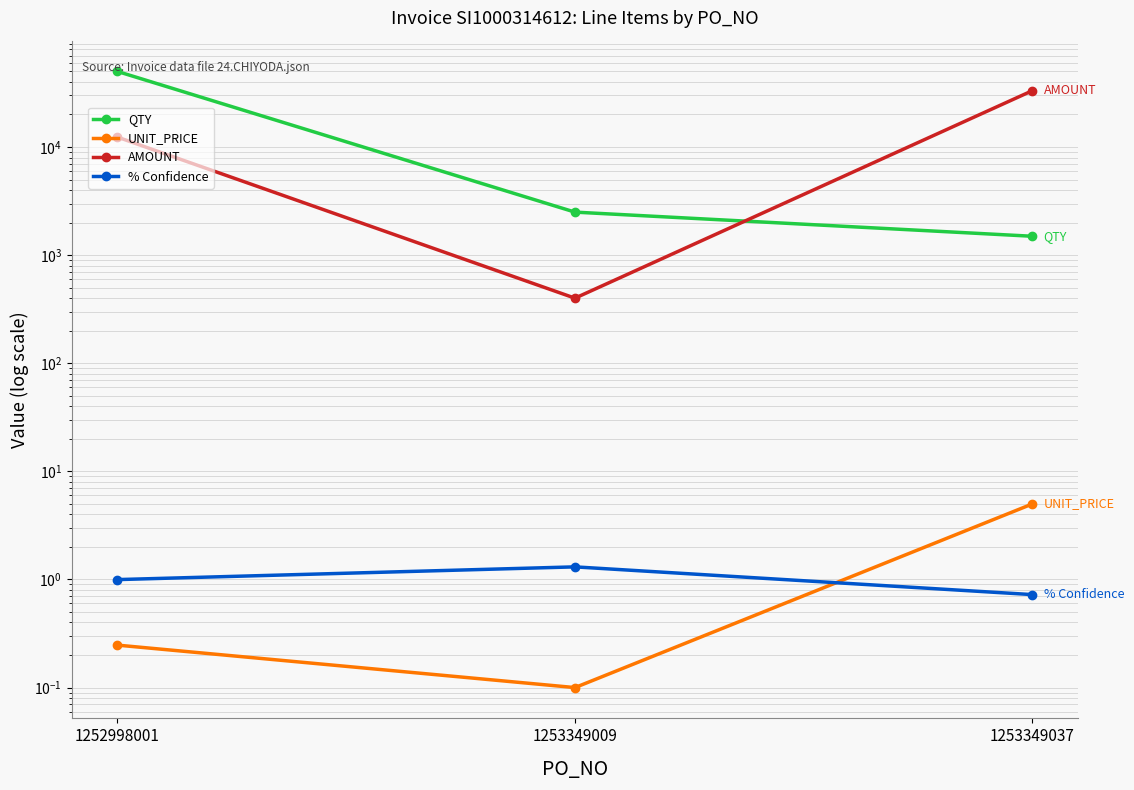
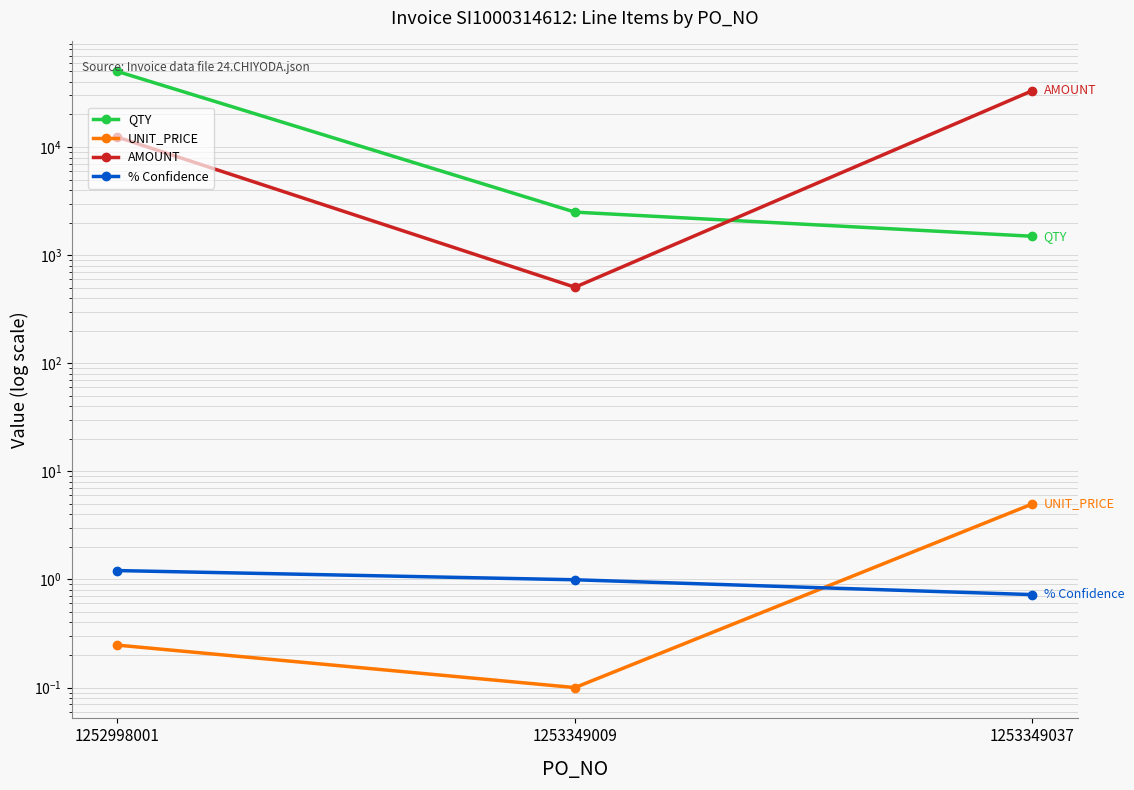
  {
    "QTY": {
      "1253349009": 2500,
      "1253349037": 1500
    },
    "UNIT_PRICE": {
      "1252998001": 0.25,
      "1253349009": 0.1,
      "1253349037": 5
    },
    "AMOUNT": {
-     "1253349009": 400,
+     "1253349009": 500,
      "1253349037": 33000
    },
    "% Confidence": {
-     "1252998001": 1.0,
-     "1253349009": 1.3,
+     "1252998001": 1.2,
+     "1253349009": 1.0,
      "1253349037": 0.7
    }
  }
